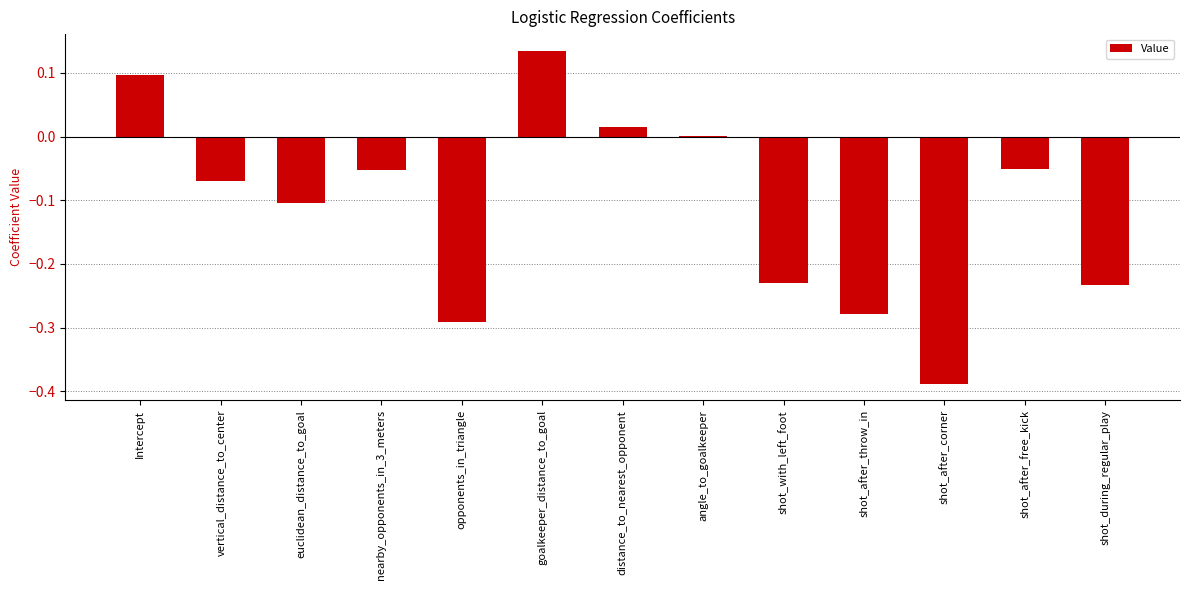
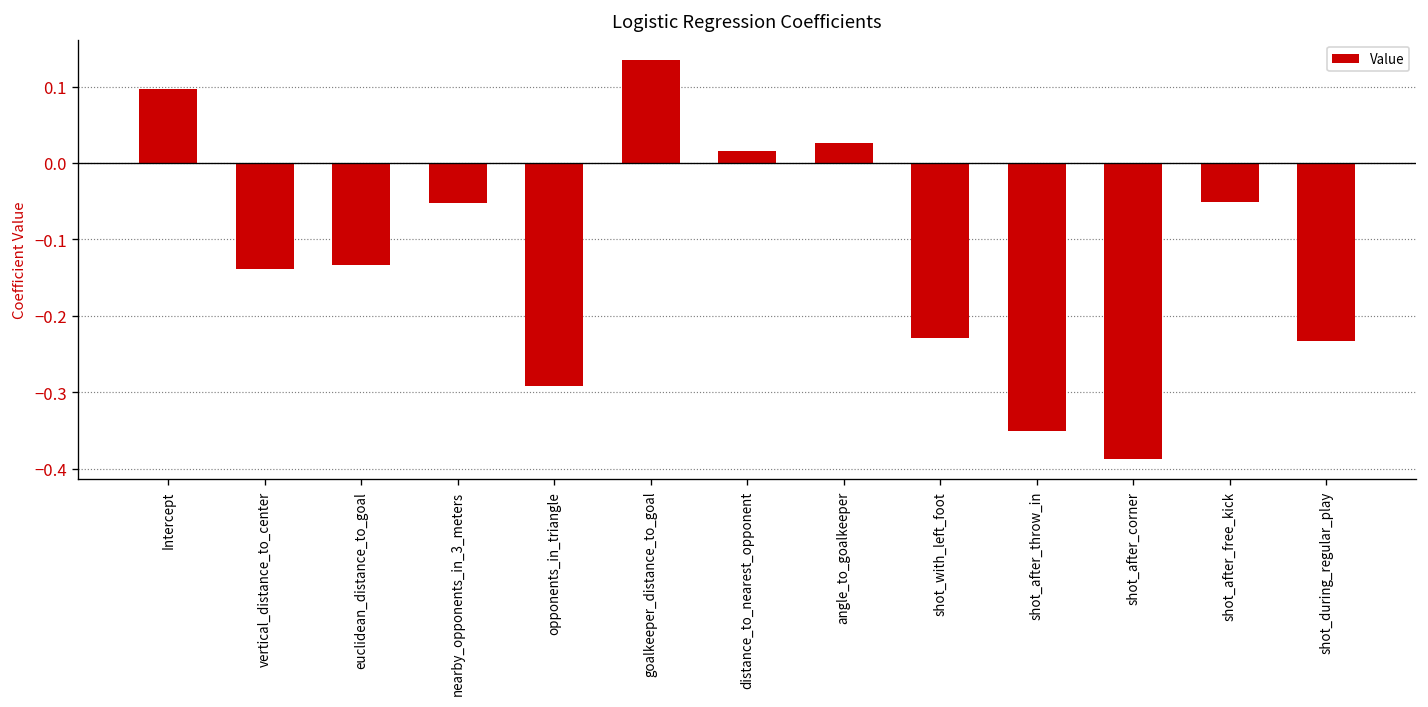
  {
    "Intercept": 0.10,
-   "vertical_distance_to_center": -0.07,
-   "euclidean_distance_to_goal": -0.10,
+   "vertical_distance_to_center": -0.14,
+   "euclidean_distance_to_goal": -0.13,
    "nearby_opponents_in_3_meters": -0.05,
    "opponents_in_triangle": -0.29,
    "goalkeeper_distance_to_goal": 0.13,
    "distance_to_nearest_opponent": 0.02,
-   "angle_to_goalkeeper": 0.00,
+   "angle_to_goalkeeper": 0.03,
    "shot_with_left_foot": -0.23,
-   "shot_after_throw_in": -0.28,
+   "shot_after_throw_in": -0.35,
    "shot_after_corner": -0.39,
    "shot_after_free_kick": -0.05,
    "shot_during_regular_play": -0.23
  }
